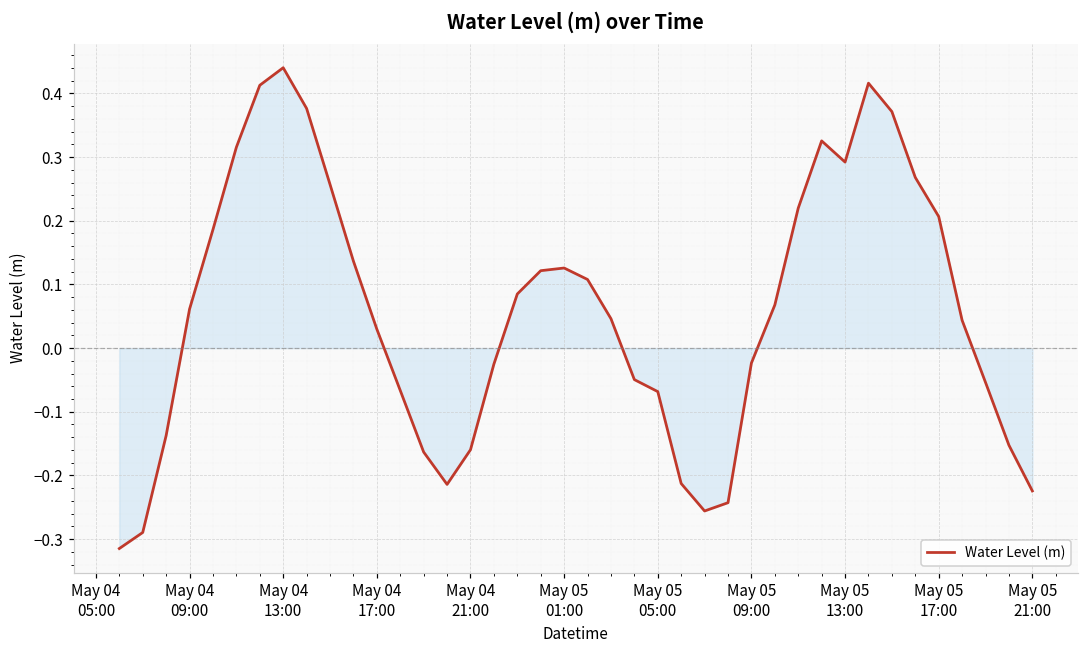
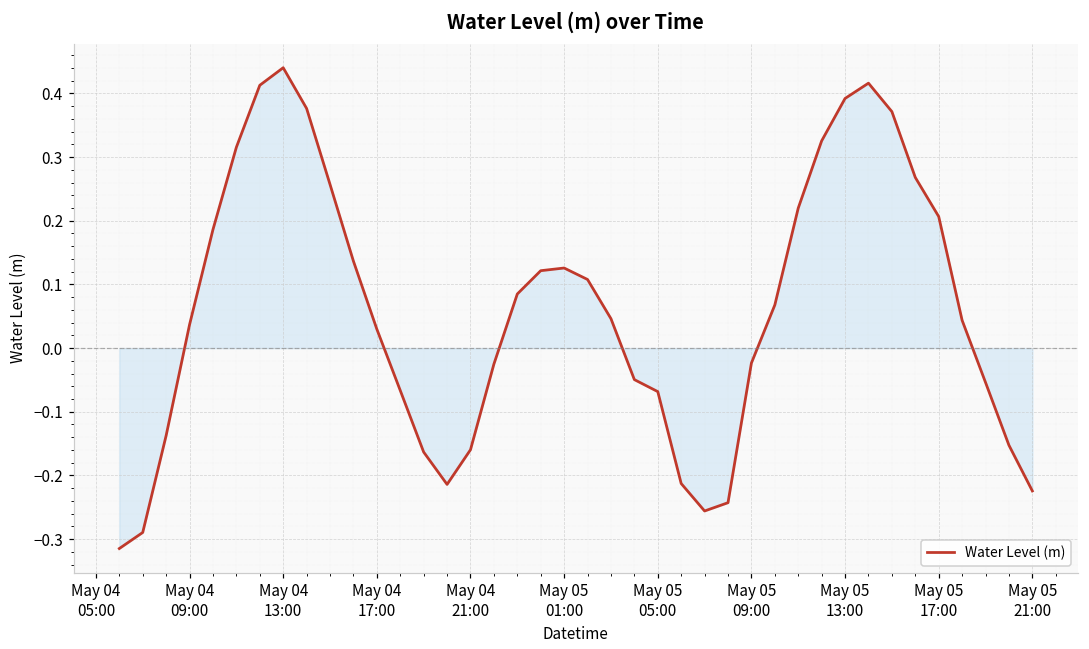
  {
    "Water Level (m)": {
-     "May 04 09:00": 0.06,
+     "May 04 09:00": 0.04,
      "May 04 21:00": -0.16,
      "May 05 05:00": -0.07,
      "May 05 09:00": -0.02,
-     "May 05 13:00": 0.29,
+     "May 05 13:00": 0.39,
      "May 05 21:00": -0.22
    }
  }
